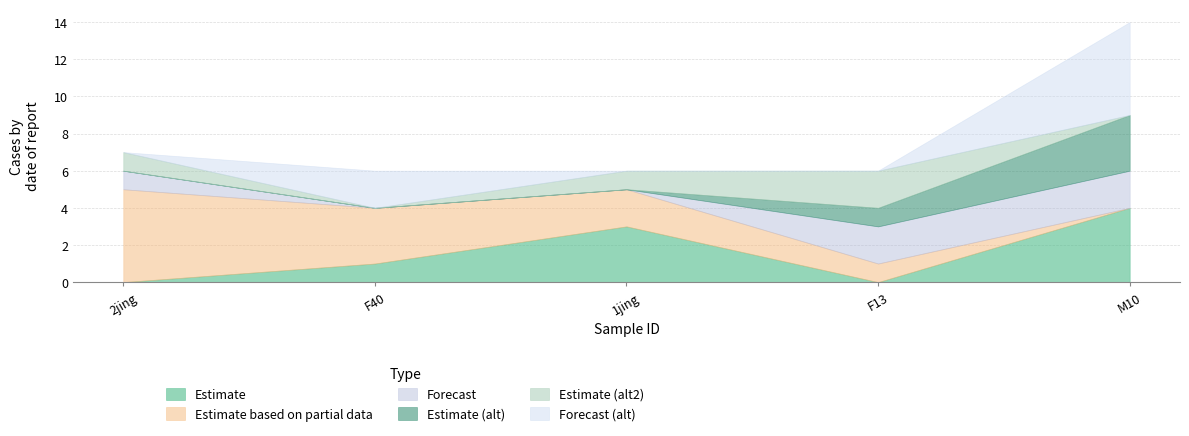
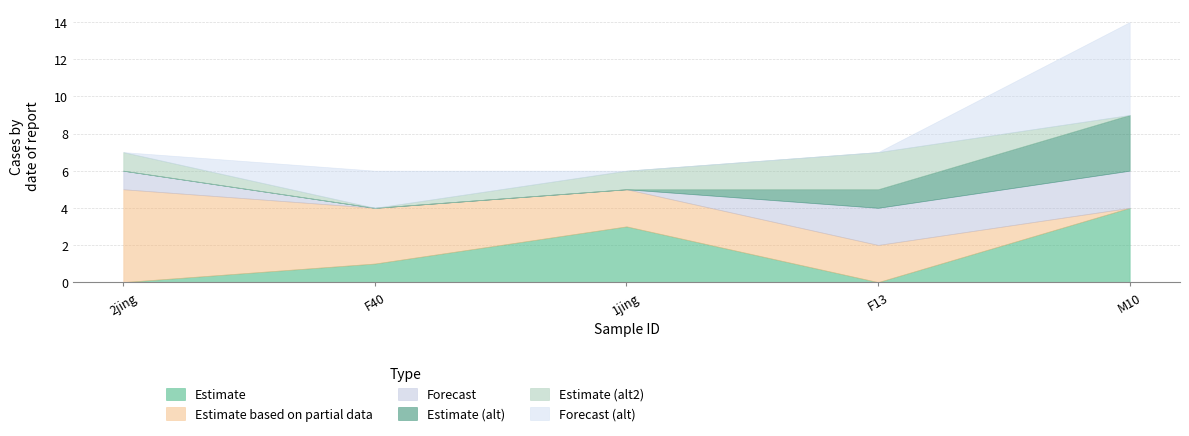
  {
    "Estimate based on partial data": {
-     "F13": 1
+     "F13": 2
    }
  }
